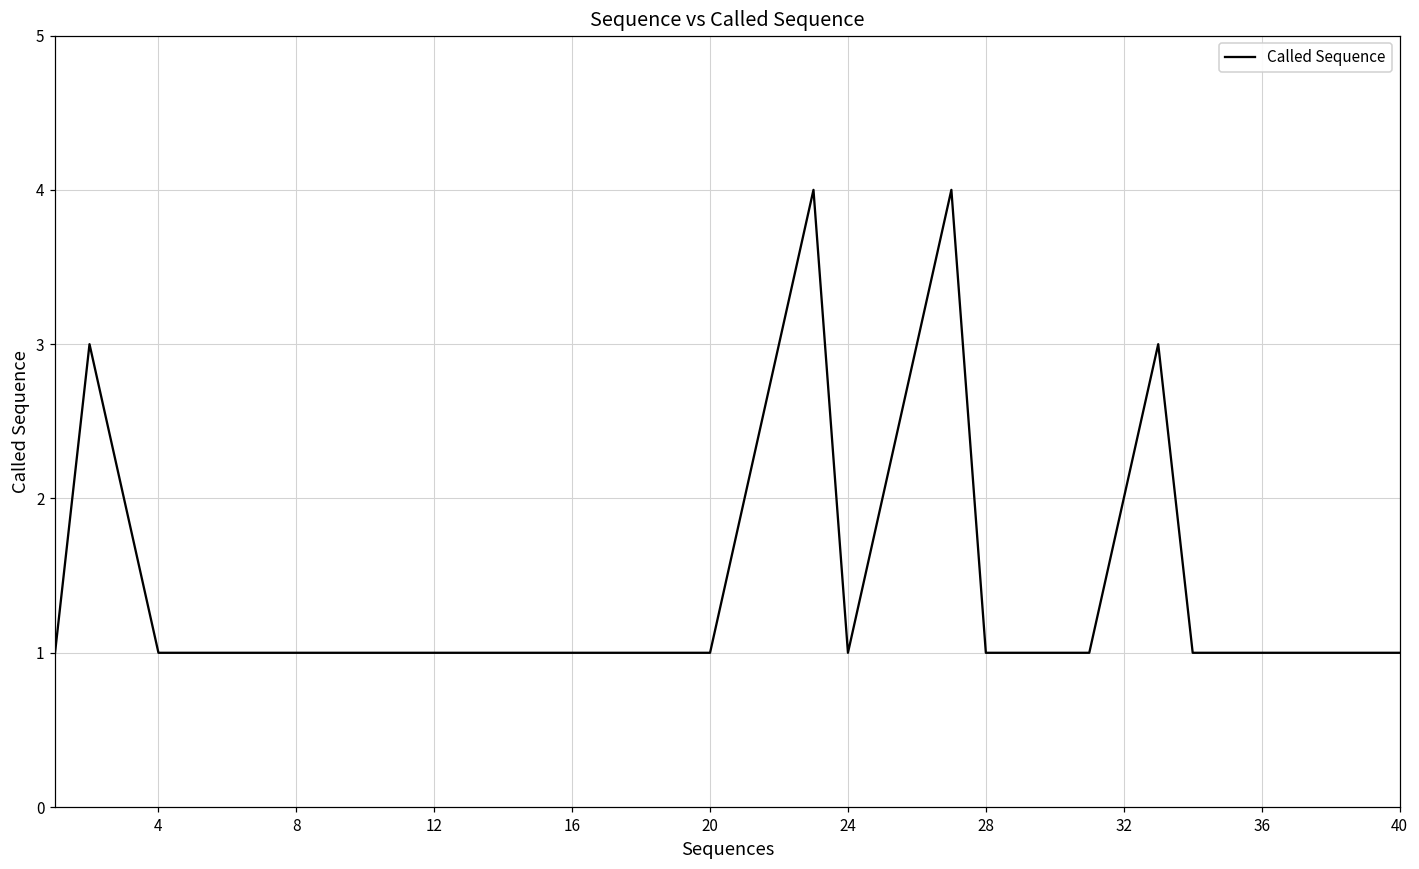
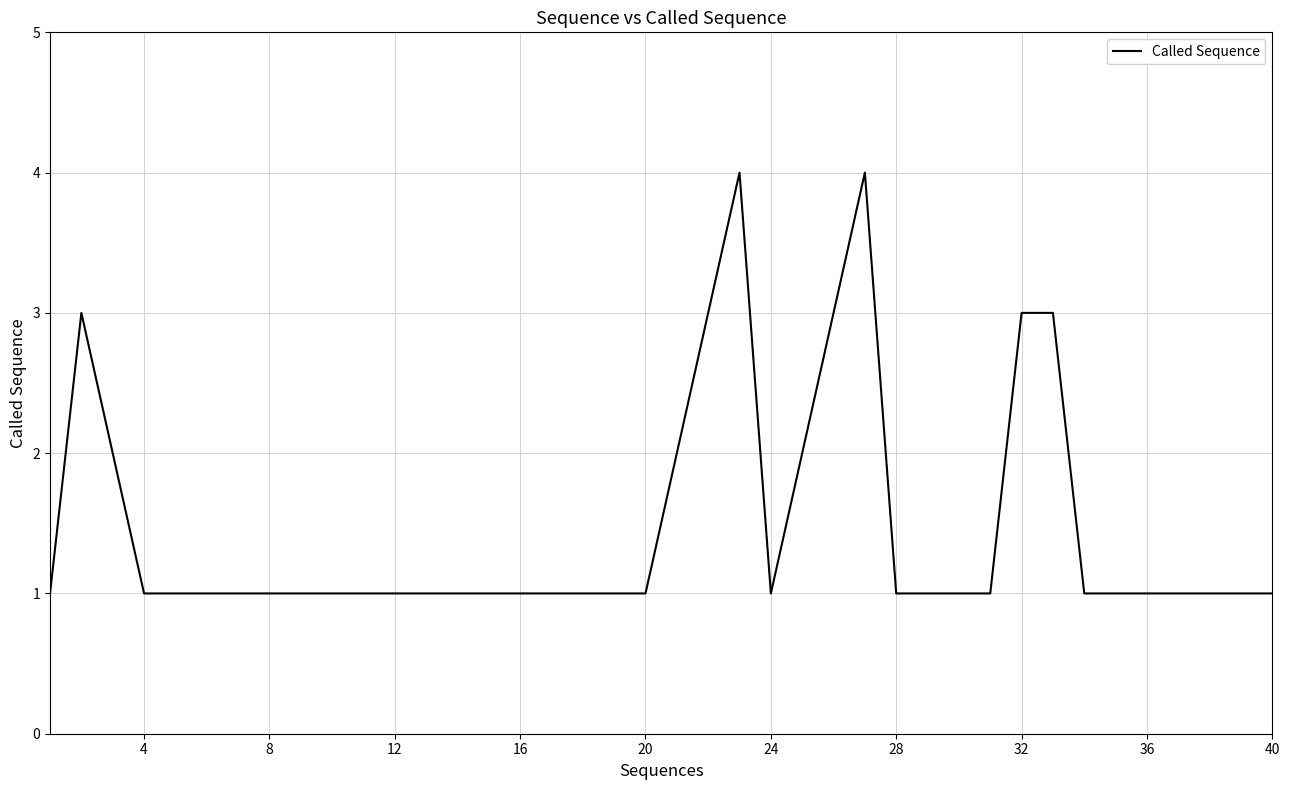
  {
    "4": 1,
    "8": 1,
    "12": 1,
    "16": 1,
    "20": 1,
    "24": 1,
    "28": 1,
-   "32": 2,
+   "32": 3,
    "36": 1,
    "40": 1
  }
